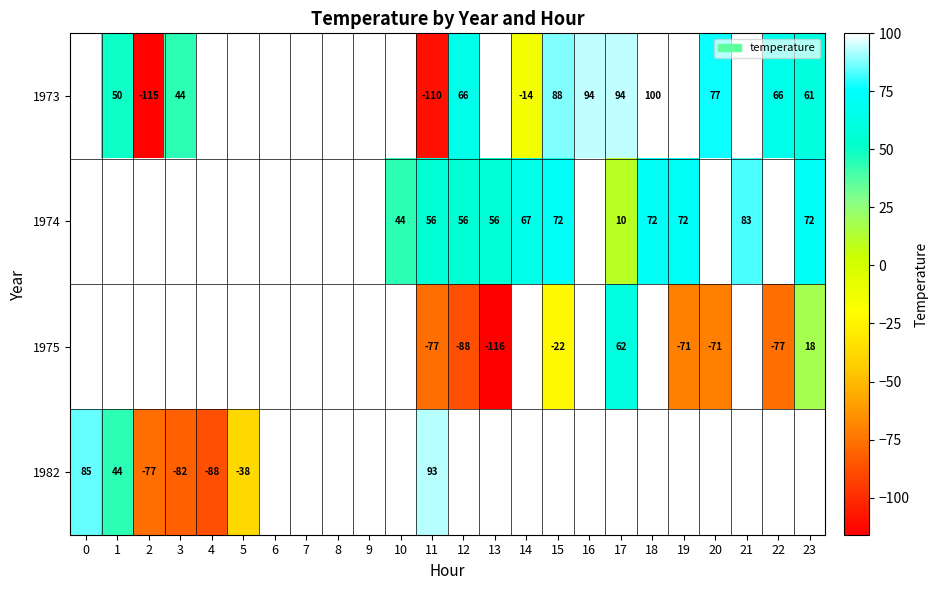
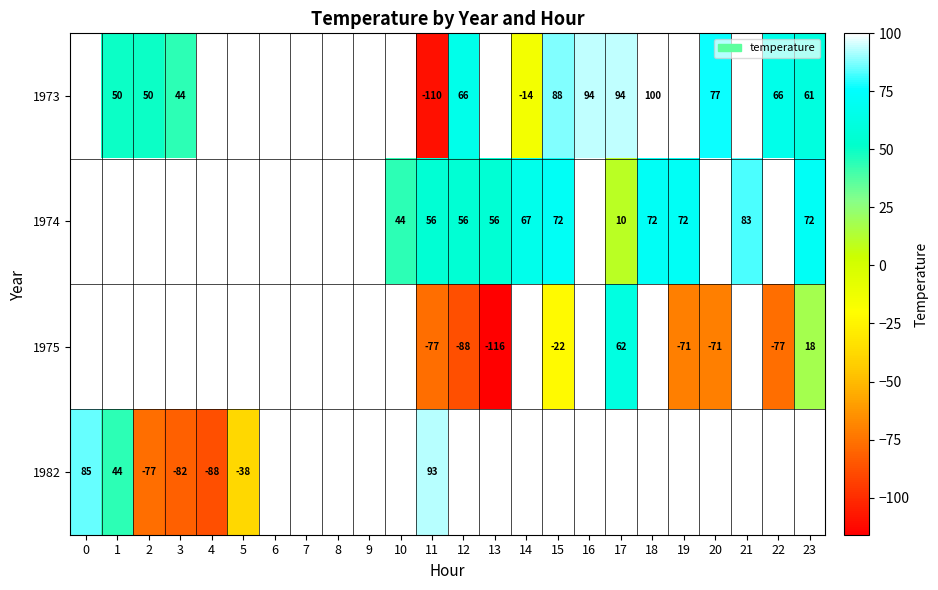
  {
    "1973": {
      "1": 50,
-     "2": -115,
+     "2": 50,
      "3": 44,
      "11": -110,
      "12": 66,
      "14": -14,
      "15": 88,
      "16": 94,
      "17": 94,
      "18": 100,
      "20": 77,
      "22": 66,
      "23": 61
    },
    "1974": {
      "10": 44,
      "11": 56,
      "12": 56,
      "13": 56,
      "14": 67,
      "15": 72,
      "17": 10,
      "18": 72,
      "19": 72,
      "21": 83,
      "23": 72
    },
    "1975": {
      "11": -77,
      "12": -88,
      "13": -116,
      "15": -22,
      "17": 62,
      "19": -71,
      "20": -71,
      "22": -77,
      "23": 18
    },
    "1982": {
      "0": 85,
      "1": 44,
      "2": -77,
      "3": -82,
      "4": -88,
      "5": -38,
      "11": 93
    }
  }
